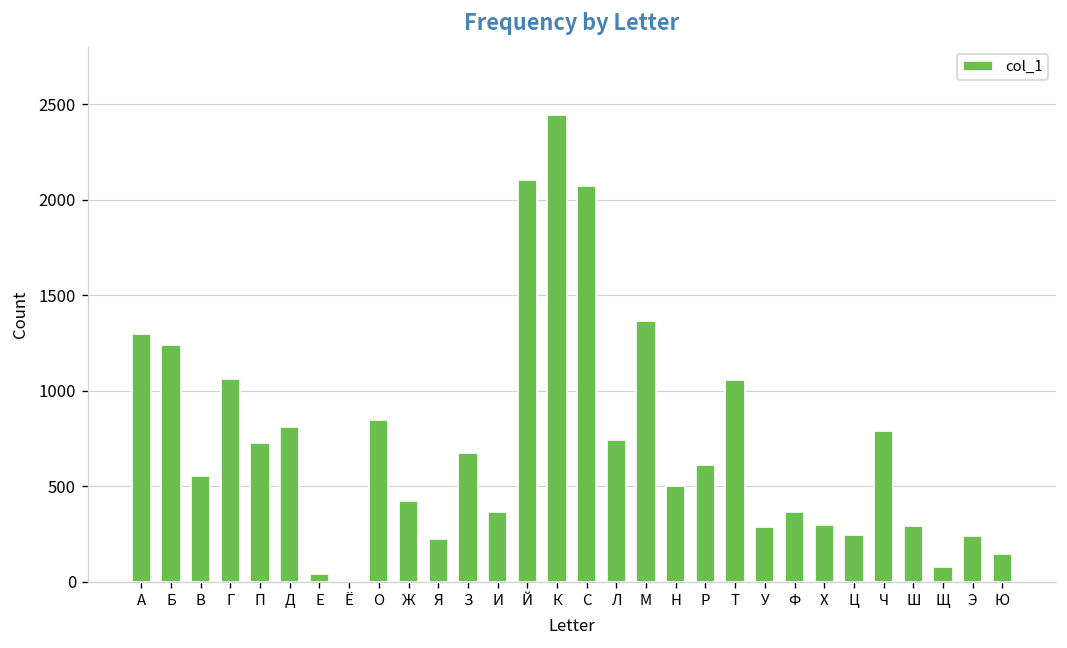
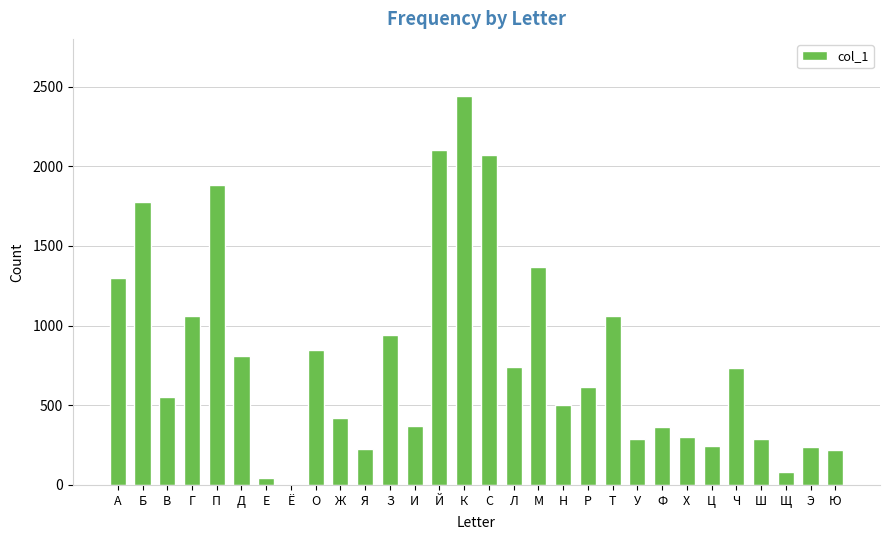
  {
    "А": 1300,
-   "Б": 1240,
+   "Б": 1780,
    "В": 550,
    "Г": 1060,
-   "П": 730,
+   "П": 1880,
    "Д": 810,
    "Е": 40,
    "О": 850,
    "Ж": 420,
    "Я": 230,
-   "З": 670,
+   "З": 940,
    "И": 370,
    "Й": 2100,
    "К": 2440,
    "С": 2070,
    "Л": 740,
    "М": 1370,
    "Н": 500,
    "Р": 610,
    "Т": 1060,
    "У": 290,
    "Ф": 370,
    "Х": 300,
    "Ц": 250,
-   "Ч": 790,
+   "Ч": 730,
    "Ш": 290,
    "Щ": 80,
    "Э": 240,
-   "Ю": 150
+   "Ю": 220
  }
